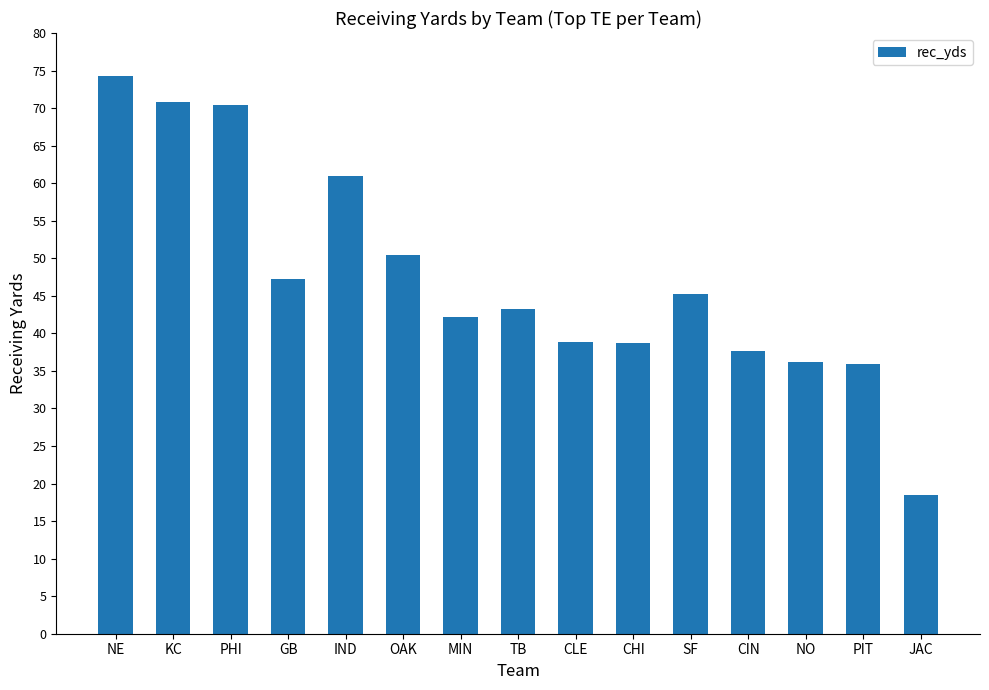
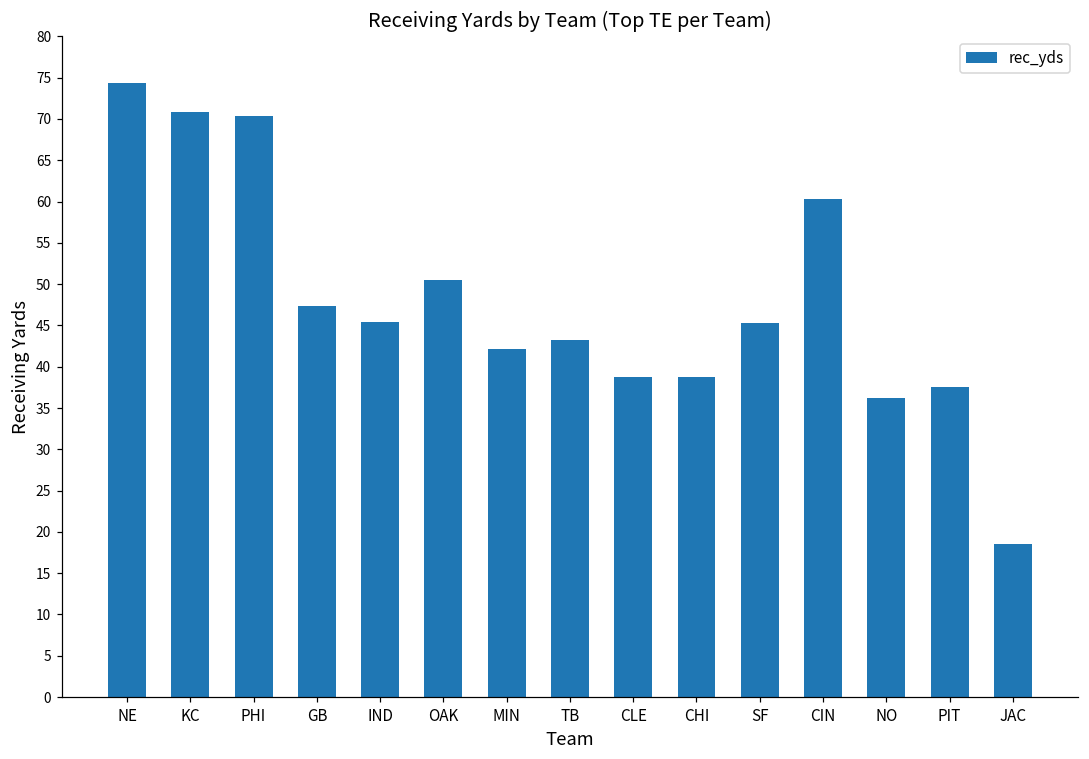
  {
    "NE": 74,
    "KC": 71,
    "PHI": 70,
    "GB": 47,
-   "IND": 61,
+   "IND": 45,
    "OAK": 51,
    "MIN": 42,
    "TB": 43,
    "CLE": 39,
    "CHI": 39,
    "SF": 45,
-   "CIN": 38,
+   "CIN": 60,
    "NO": 36,
-   "PIT": 36,
+   "PIT": 38,
    "JAC": 19
  }
